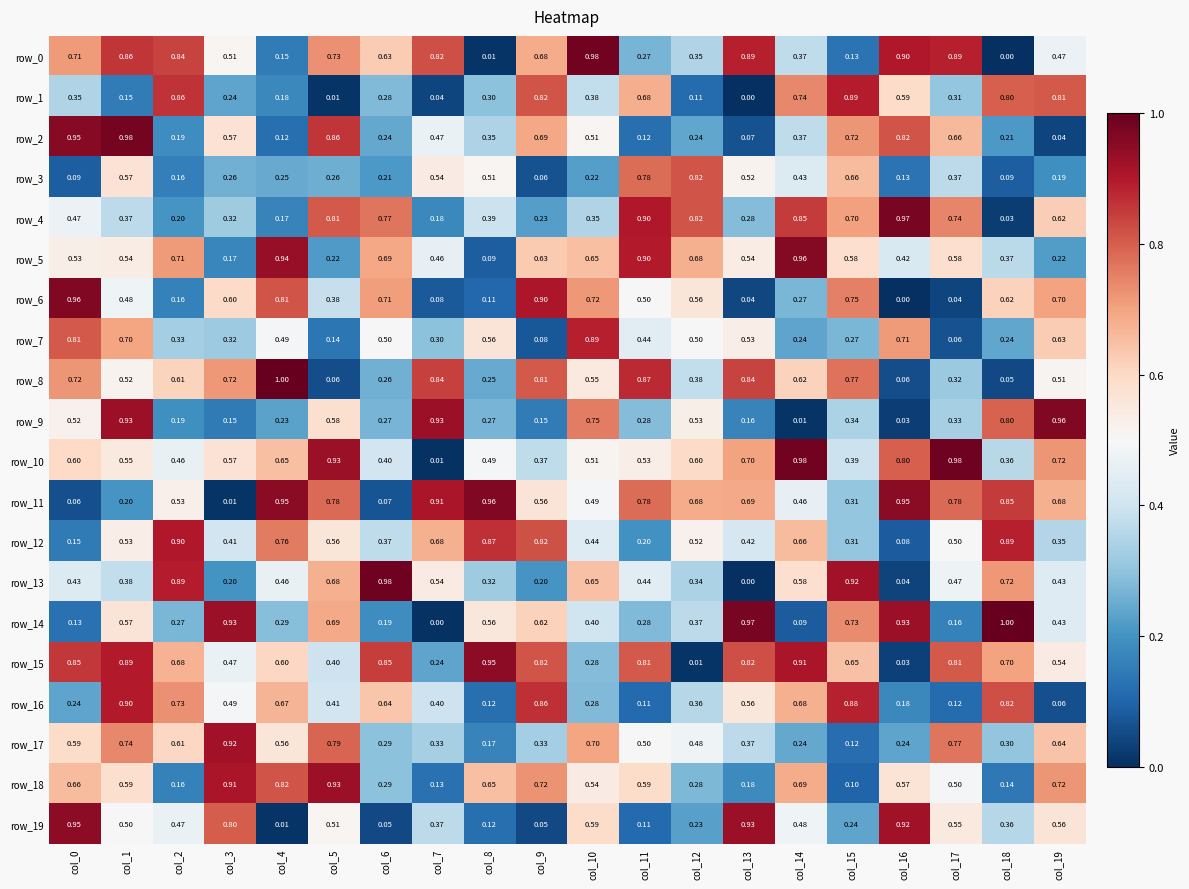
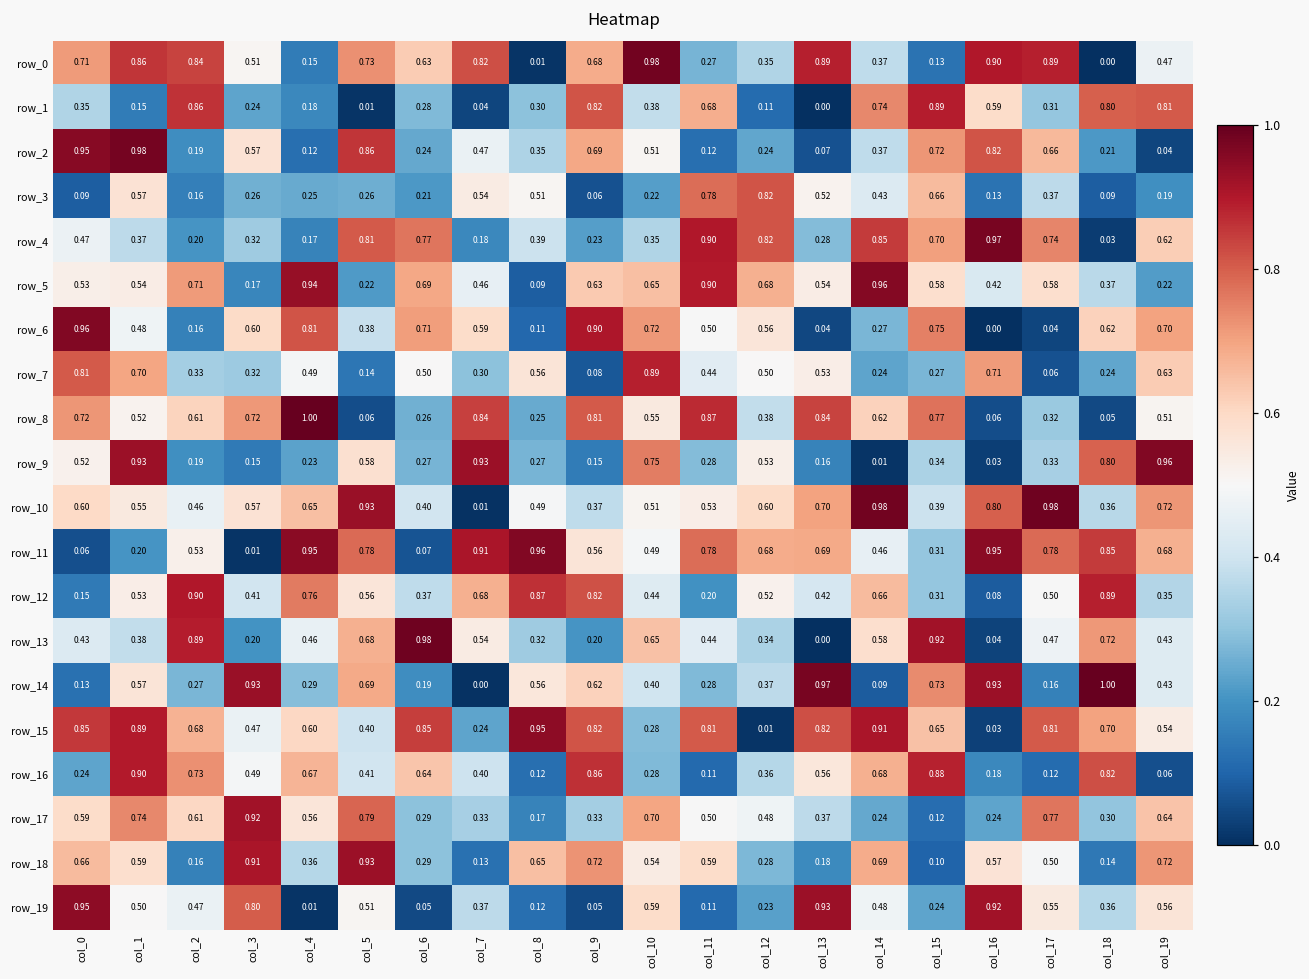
  {
    "row_6": {
      "col_0": 0.96,
      "col_1": 0.48,
      "col_2": 0.16,
      "col_3": 0.60,
      "col_4": 0.81,
      "col_5": 0.38,
      "col_6": 0.71,
-     "col_7": 0.08,
+     "col_7": 0.59,
      "col_8": 0.11,
      "col_9": 0.90,
      "col_10": 0.72,
      "col_11": 0.50,
      "col_12": 0.56,
      "col_13": 0.04,
      "col_14": 0.27,
      "col_15": 0.75,
      "col_16": 0.00,
      "col_17": 0.04,
      "col_18": 0.62,
      "col_19": 0.70
    },
    "row_18": {
      "col_0": 0.66,
      "col_1": 0.59,
      "col_2": 0.16,
      "col_3": 0.91,
-     "col_4": 0.82,
+     "col_4": 0.36,
      "col_5": 0.93,
      "col_6": 0.29,
      "col_7": 0.13,
      "col_8": 0.65,
      "col_9": 0.72,
      "col_10": 0.54,
      "col_11": 0.59,
      "col_12": 0.28,
      "col_13": 0.18,
      "col_14": 0.69,
      "col_15": 0.10,
      "col_16": 0.57,
      "col_17": 0.50,
      "col_18": 0.14,
      "col_19": 0.72
    }
  }
